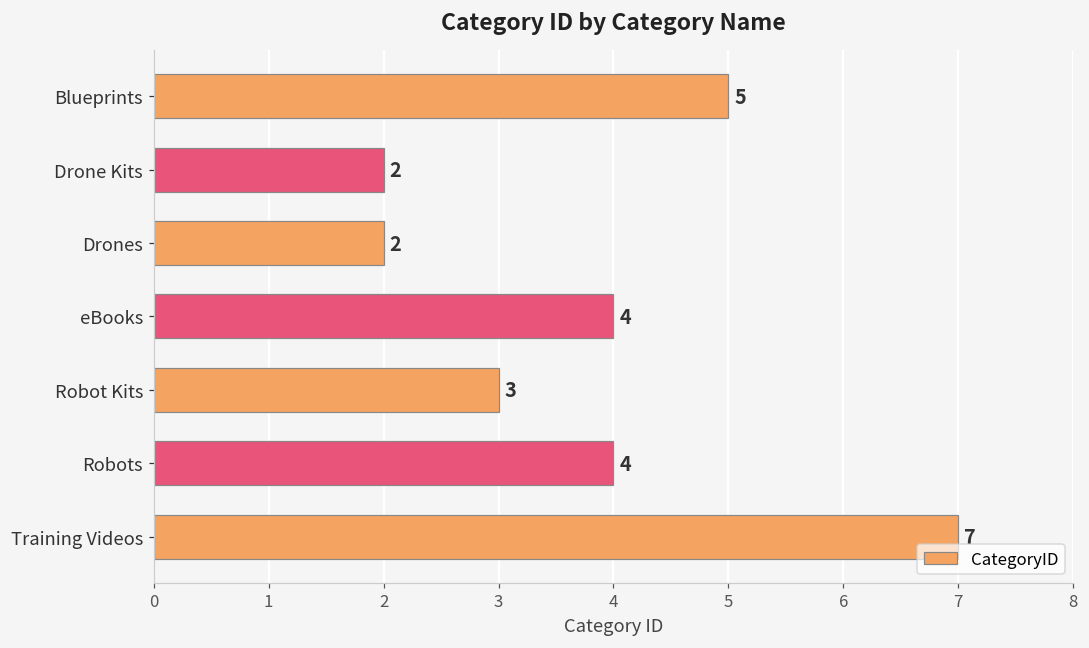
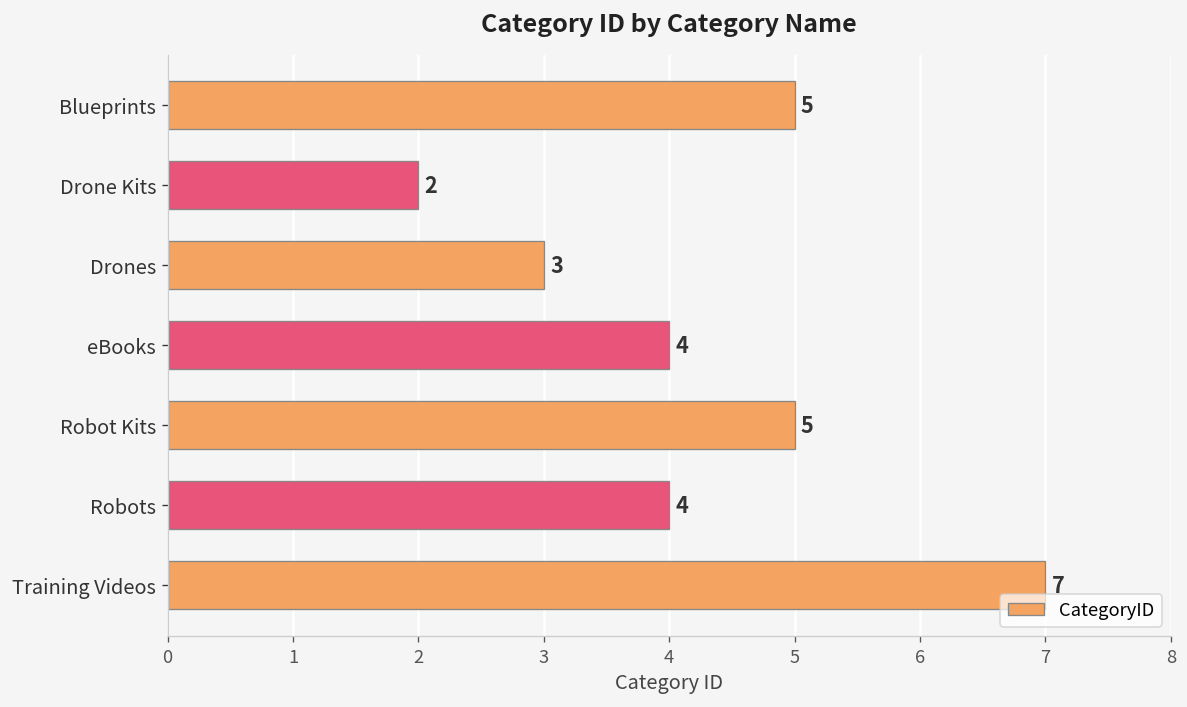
  {
    "Blueprints": 5,
    "Drone Kits": 2,
-   "Drones": 2,
+   "Drones": 3,
    "eBooks": 4,
-   "Robot Kits": 3,
+   "Robot Kits": 5,
    "Robots": 4
  }
